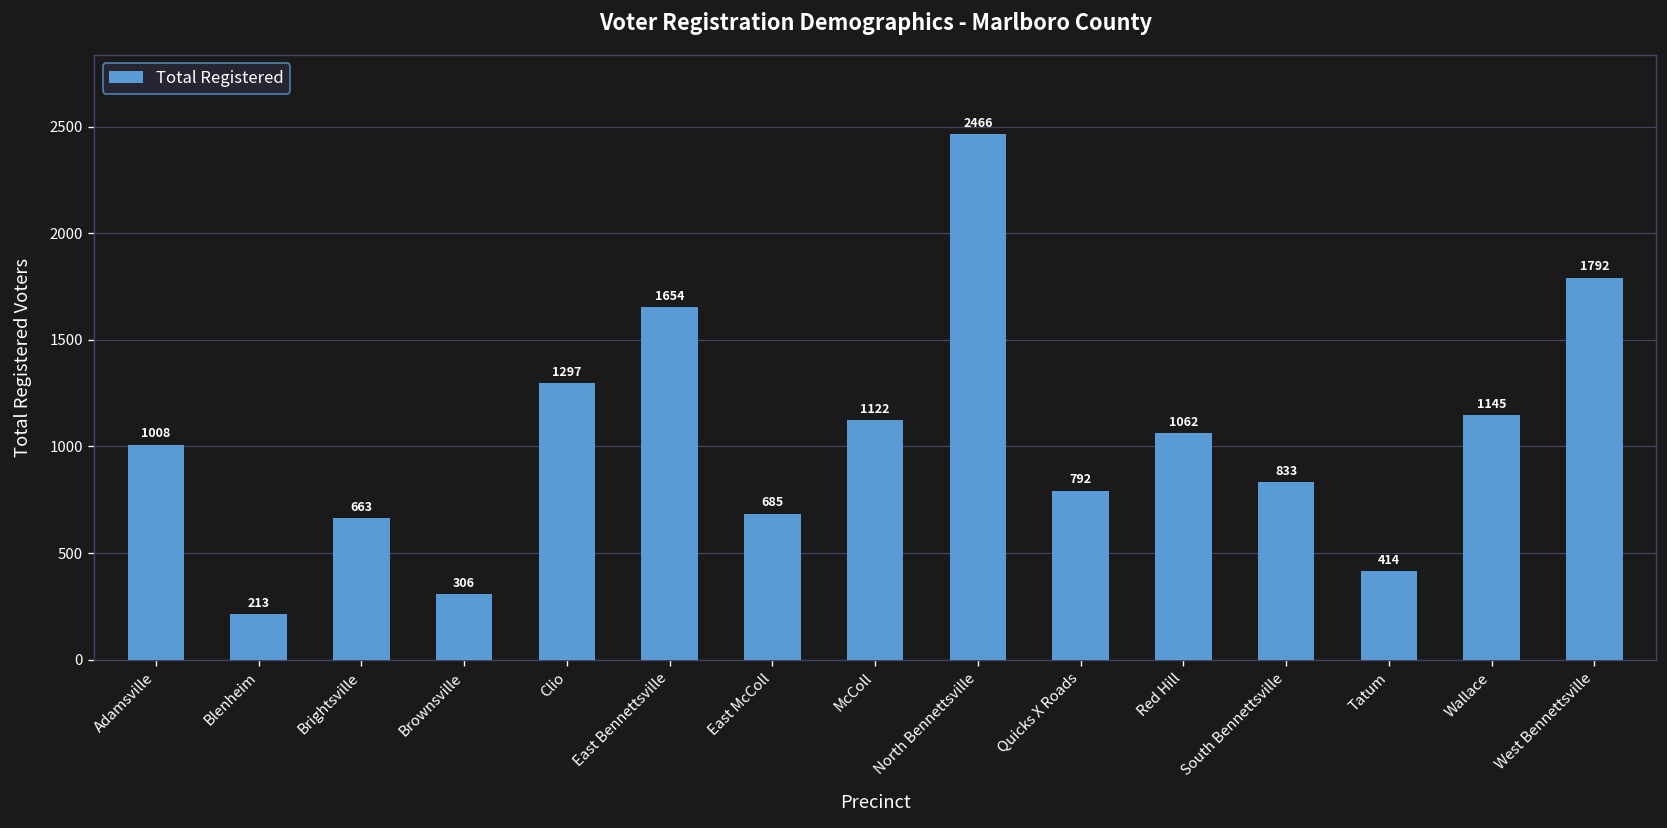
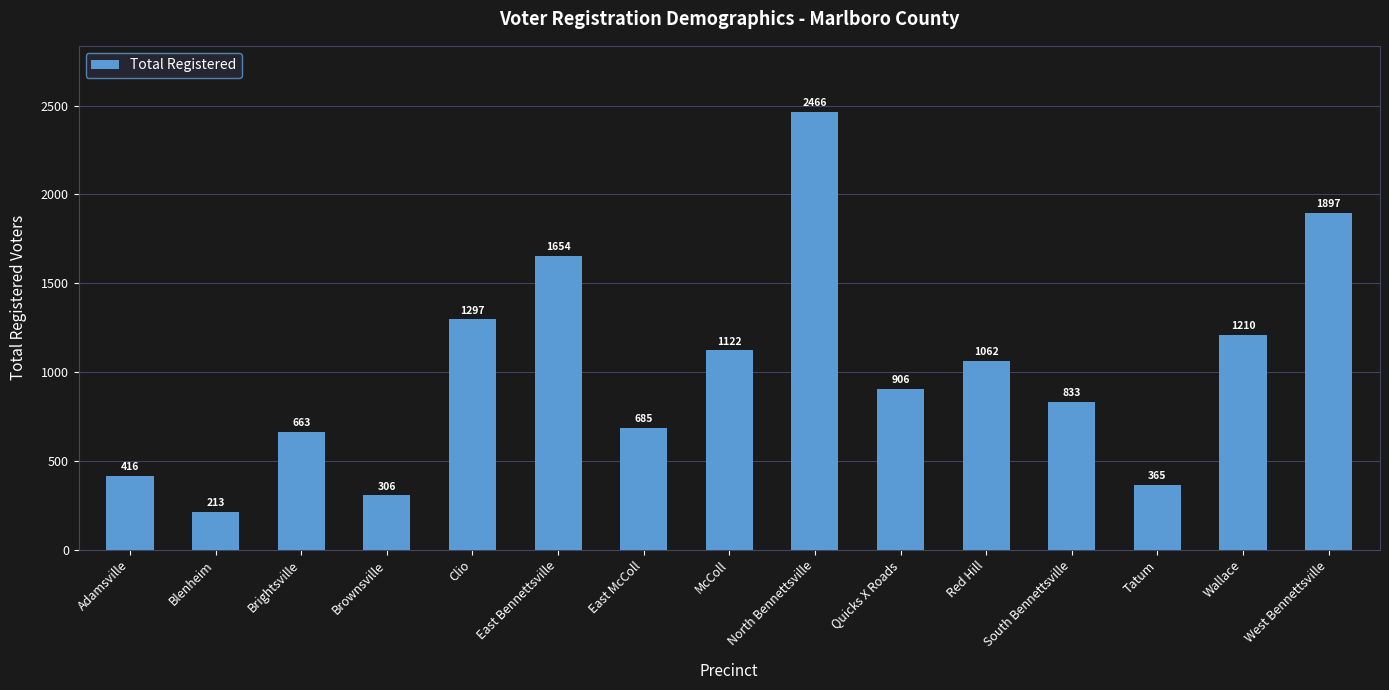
  {
-   "Adamsville": 1008,
+   "Adamsville": 416,
    "Blenheim": 213,
    "Brightsville": 663,
    "Brownsville": 306,
    "Clio": 1297,
    "East Bennettsville": 1654,
    "East McColl": 685,
    "McColl": 1122,
    "North Bennettsville": 2466,
-   "Quicks X Roads": 792,
+   "Quicks X Roads": 906,
    "Red Hill": 1062,
    "South Bennettsville": 833,
-   "Tatum": 414,
-   "Wallace": 1145,
-   "West Bennettsville": 1792
+   "Tatum": 365,
+   "Wallace": 1210,
+   "West Bennettsville": 1897
  }
